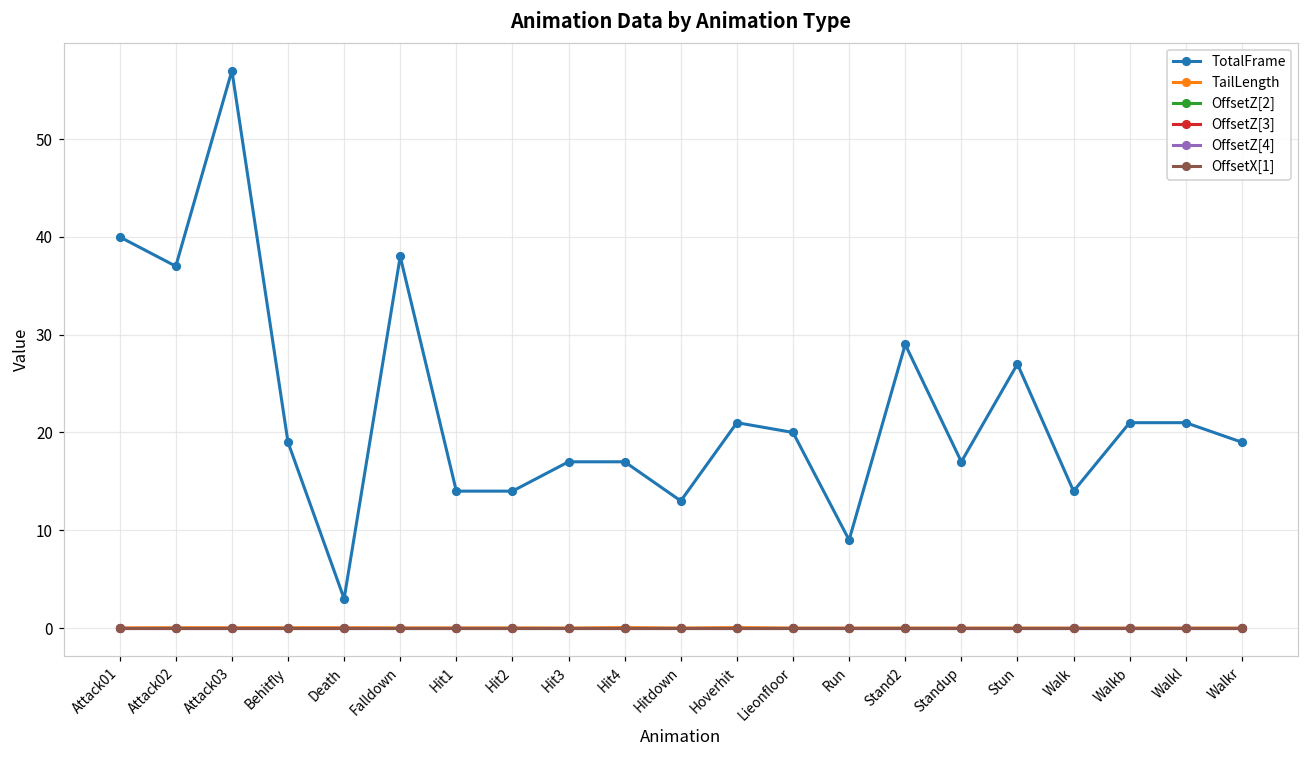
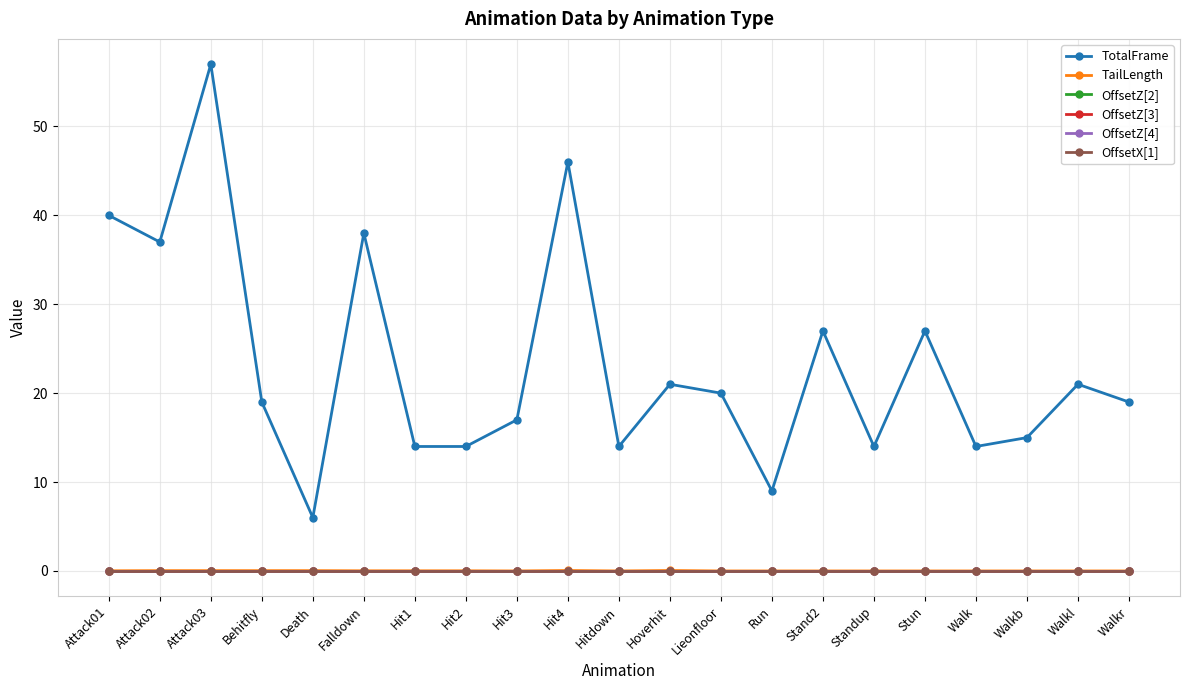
  {
    "TotalFrame": {
      "Attack01": 40,
      "Attack02": 37,
      "Attack03": 57,
      "Behitfly": 19,
-     "Death": 3,
+     "Death": 6,
      "Falldown": 38,
      "Hit1": 14,
      "Hit2": 14,
      "Hit3": 17,
-     "Hit4": 17,
-     "Hitdown": 13,
+     "Hit4": 46,
+     "Hitdown": 14,
      "Hoverhit": 21,
      "Lieonfloor": 20,
      "Run": 9,
-     "Stand2": 29,
-     "Standup": 17,
+     "Stand2": 27,
+     "Standup": 14,
      "Stun": 27,
      "Walk": 14,
-     "Walkb": 21,
+     "Walkb": 15,
      "Walkl": 21,
      "Walkr": 19
    }
  }
